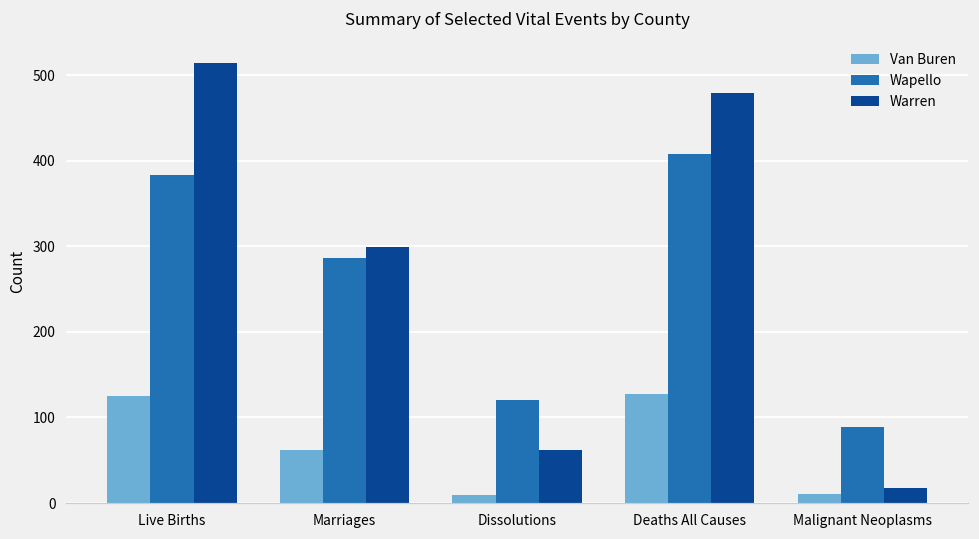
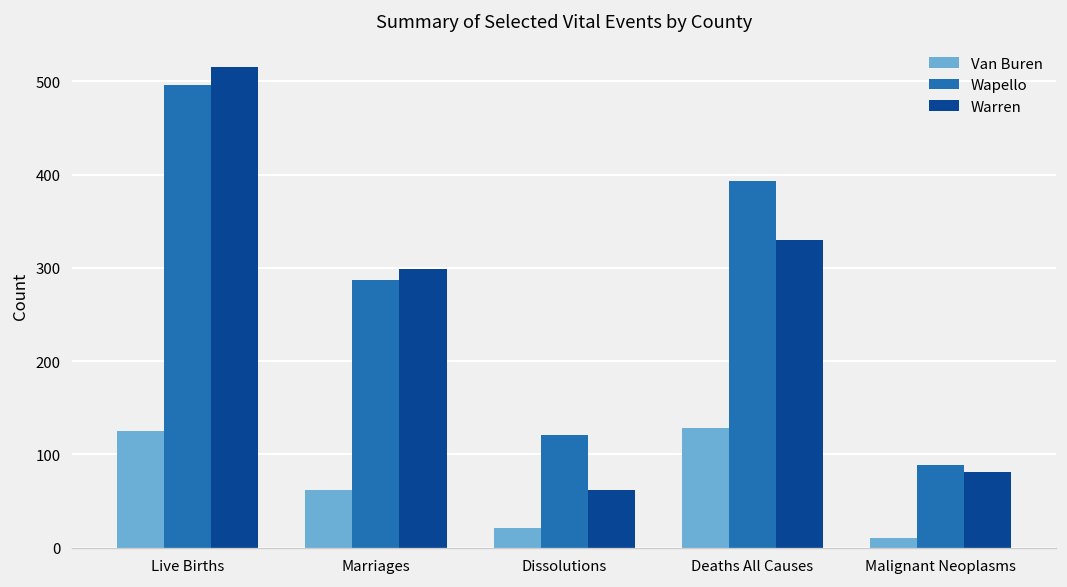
  {
    "Van Buren": {
      "Live Births": 130,
      "Marriages": 60,
-     "Dissolutions": 10,
+     "Dissolutions": 20,
      "Deaths All Causes": 130,
      "Malignant Neoplasms": 10
    },
    "Wapello": {
-     "Live Births": 380,
+     "Live Births": 500,
      "Marriages": 290,
      "Dissolutions": 120,
-     "Deaths All Causes": 410,
+     "Deaths All Causes": 390,
      "Malignant Neoplasms": 90
    },
    "Warren": {
      "Live Births": 520,
      "Marriages": 300,
      "Dissolutions": 60,
-     "Deaths All Causes": 480,
-     "Malignant Neoplasms": 20
+     "Deaths All Causes": 330,
+     "Malignant Neoplasms": 80
    }
  }
